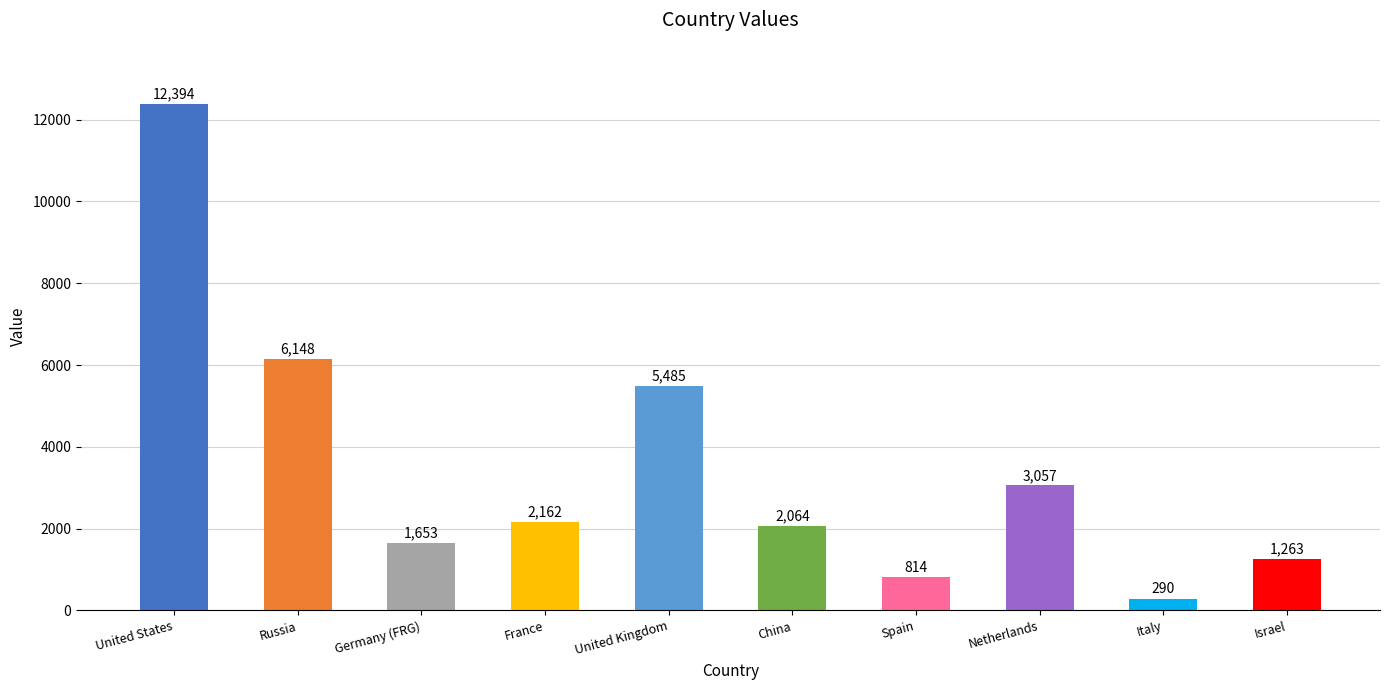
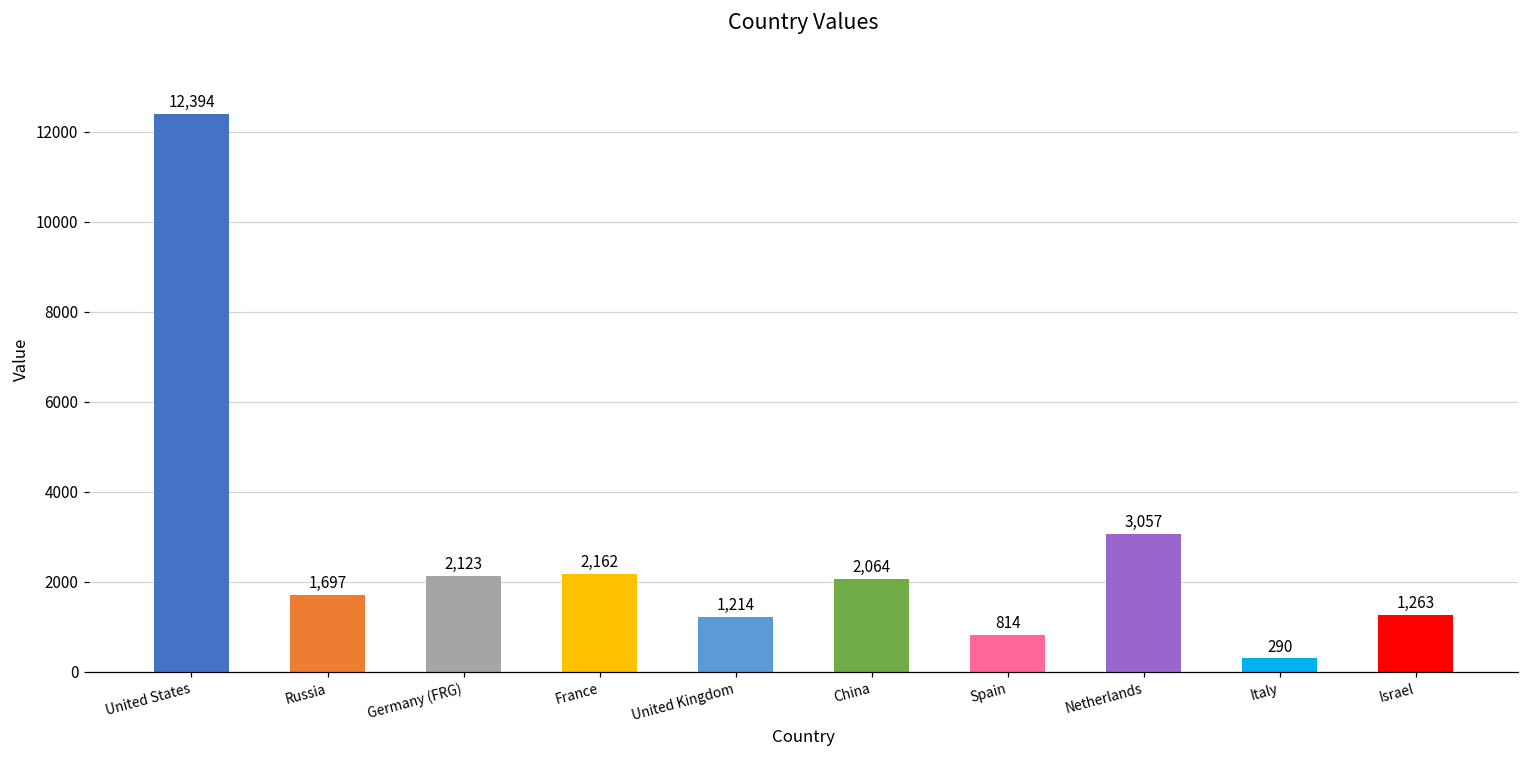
  {
    "United States": "12,394",
-   "Russia": "6,148",
-   "Germany (FRG)": "1,653",
+   "Russia": "1,697",
+   "Germany (FRG)": "2,123",
    "France": "2,162",
-   "United Kingdom": "5,485",
+   "United Kingdom": "1,214",
    "China": "2,064",
    "Spain": "814",
    "Netherlands": "3,057",
    "Italy": "290",
    "Israel": "1,263"
  }
